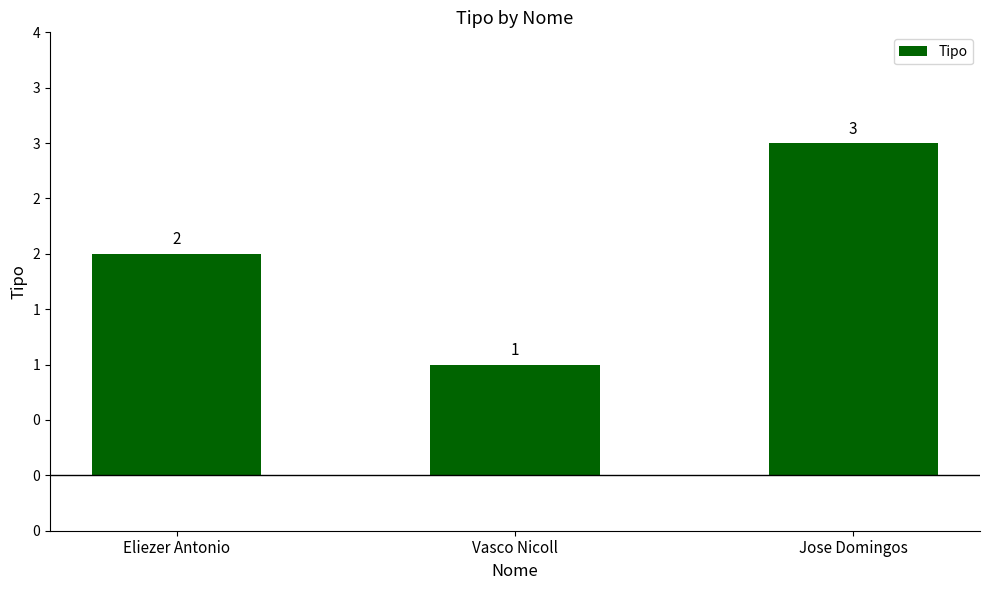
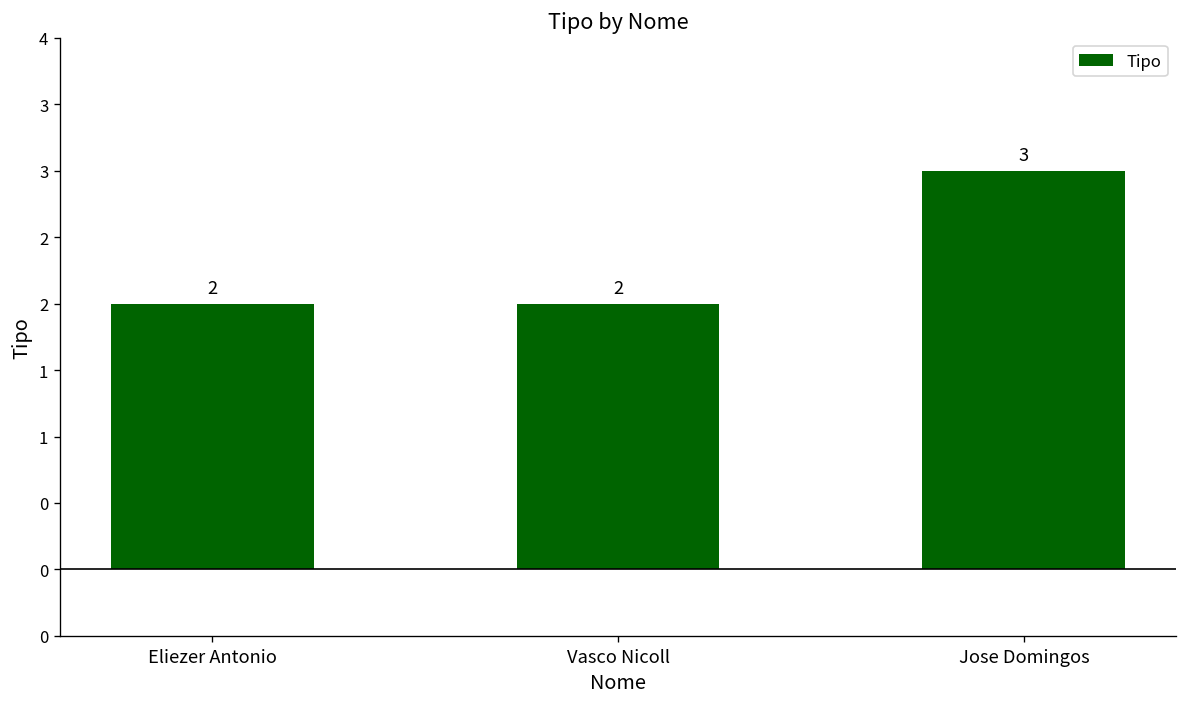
  {
    "Eliezer Antonio": 2,
-   "Vasco Nicoll": 1,
+   "Vasco Nicoll": 2,
    "Jose Domingos": 3
  }
